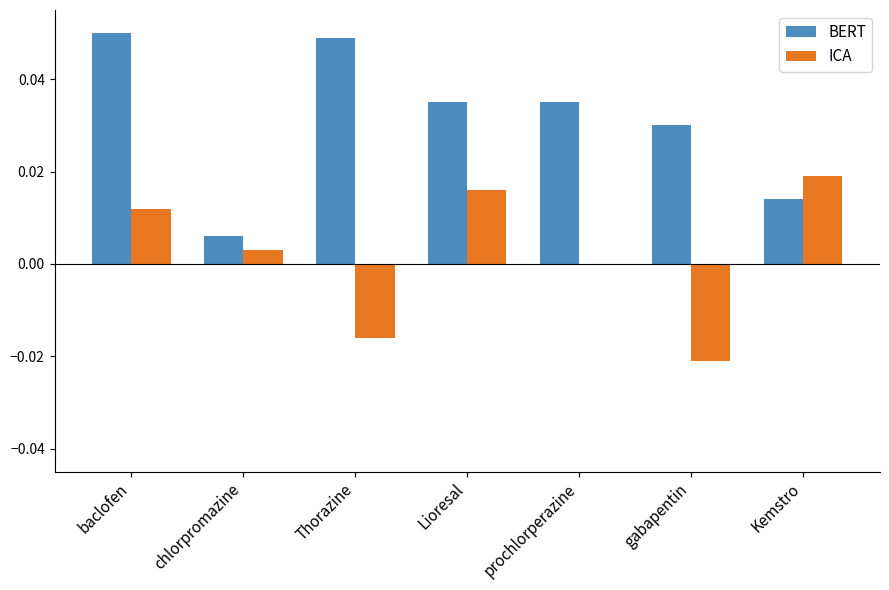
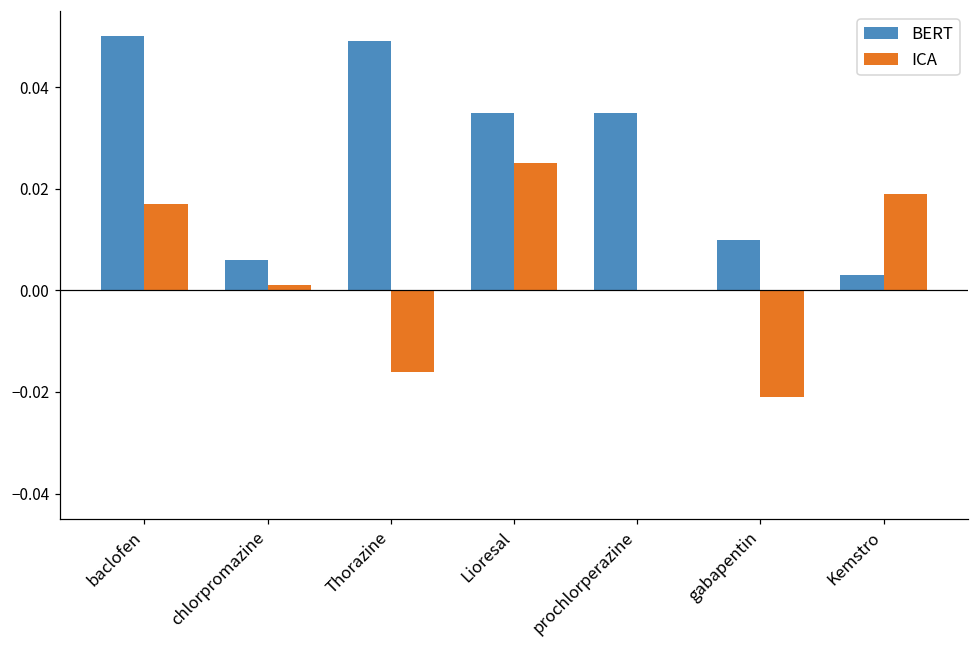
  {
    "BERT": {
      "baclofen": 0.050,
      "chlorpromazine": 0.006,
      "Thorazine": 0.049,
      "Lioresal": 0.035,
      "prochlorperazine": 0.035,
-     "gabapentin": 0.03,
-     "Kemstro": 0.014
+     "gabapentin": 0.01,
+     "Kemstro": 0.003
    },
    "ICA": {
-     "baclofen": 0.012,
-     "chlorpromazine": 0.003,
+     "baclofen": 0.017,
+     "chlorpromazine": 0.001,
      "Thorazine": -0.016,
-     "Lioresal": 0.016,
+     "Lioresal": 0.025,
      "prochlorperazine": 0.000,
      "gabapentin": -0.021,
      "Kemstro": 0.019
    }
  }
